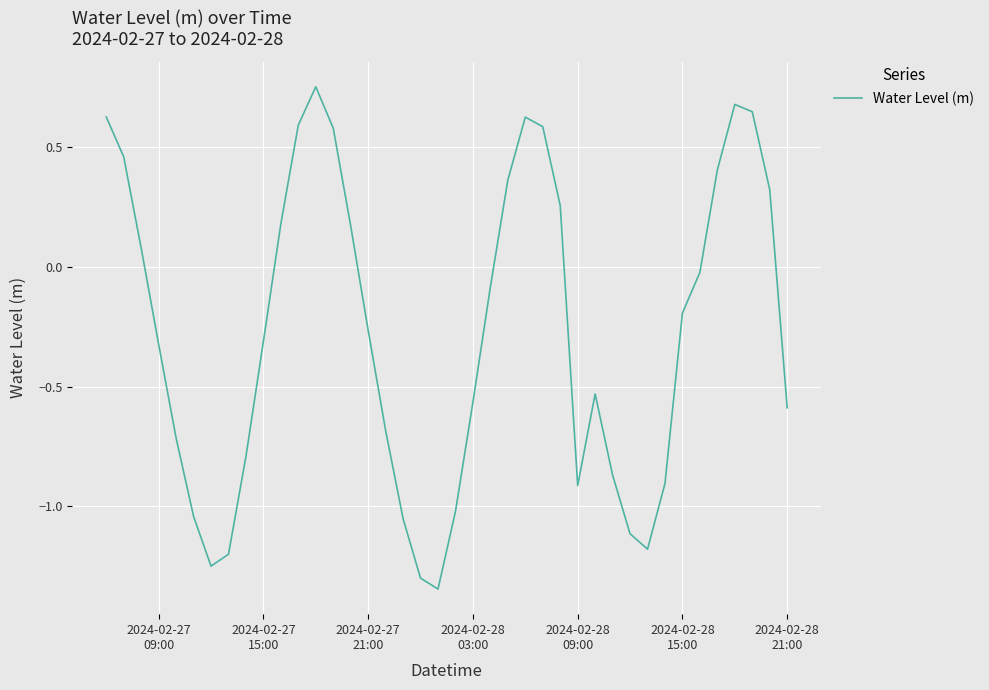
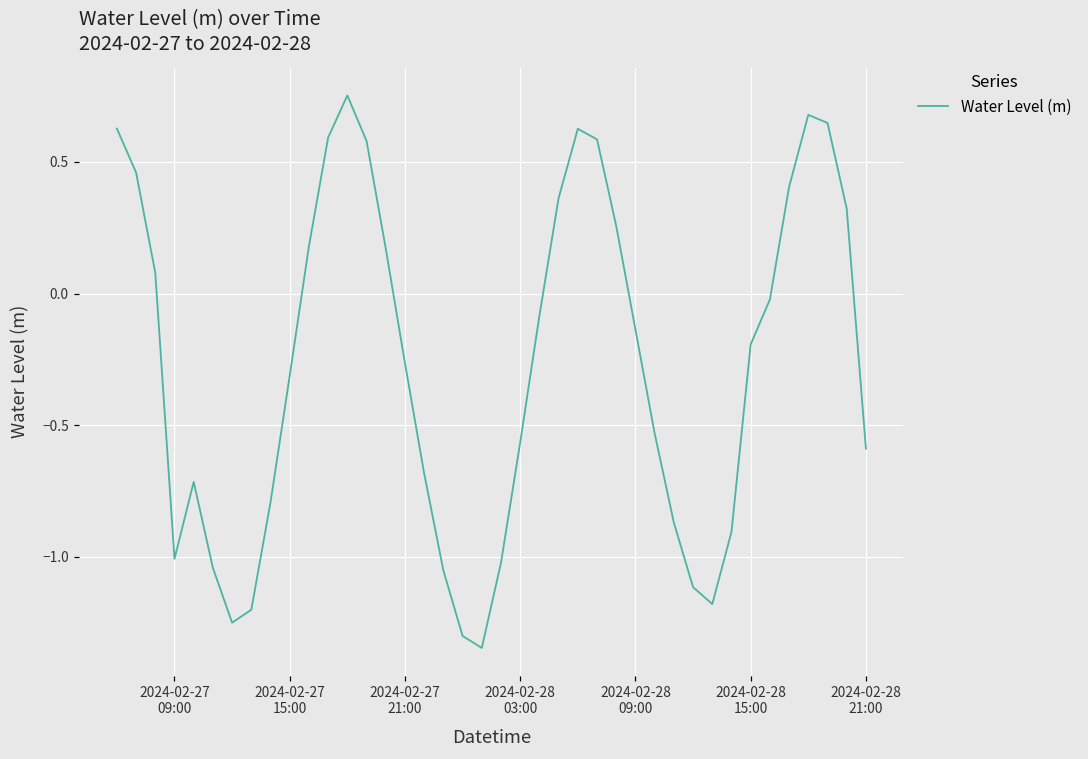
  {
-   "2024-02-27 09:00": -0.32,
+   "2024-02-27 09:00": -1.01,
    "2024-02-27 15:00": -0.31,
    "2024-02-27 21:00": -0.26,
    "2024-02-28 03:00": -0.57,
-   "2024-02-28 09:00": -0.91,
+   "2024-02-28 09:00": -0.14,
    "2024-02-28 15:00": -0.19,
    "2024-02-28 21:00": -0.59
  }
